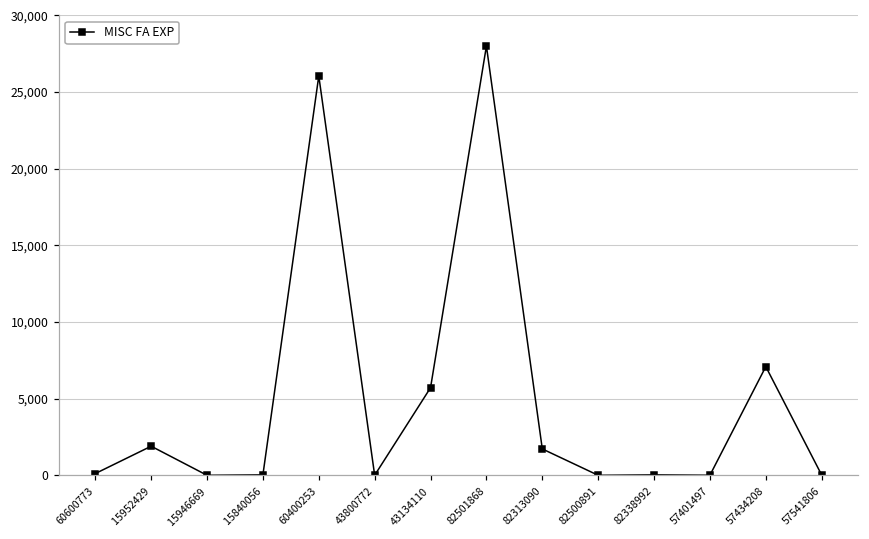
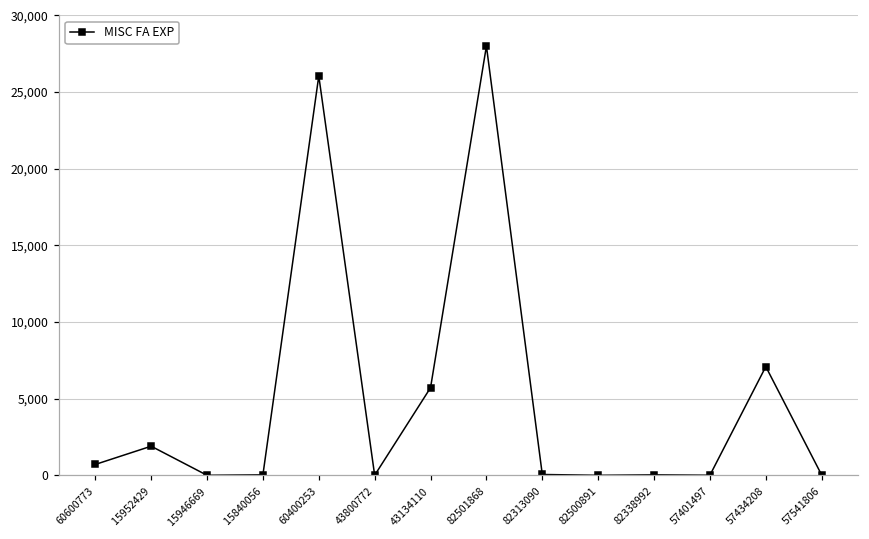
  {
-   "60600773": "100",
+   "60600773": "700",
    "15952429": "1,900",
    "15946669": "0",
    "15840056": "0",
    "60400253": "26,100",
    "43800772": "0",
    "43134110": "5,700",
    "82501868": "28,000",
-   "82313090": "1,700",
+   "82313090": "100",
    "82500891": "0",
    "82338992": "0",
    "57401497": "0",
    "57434208": "7,100",
    "57541806": "0"
  }
